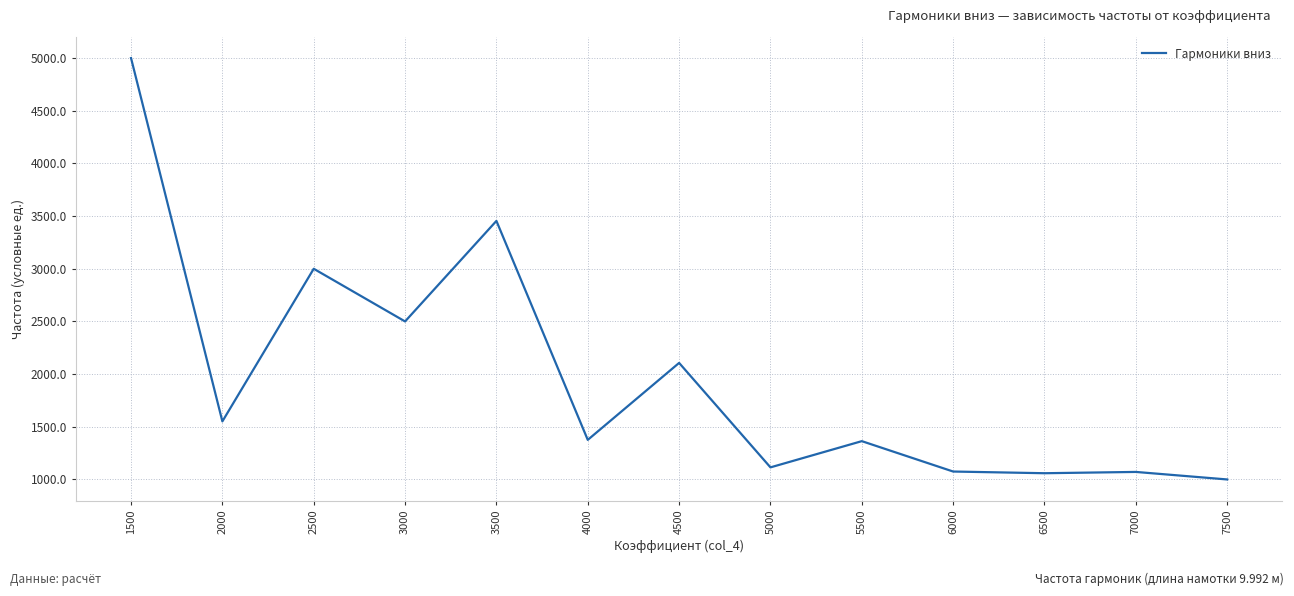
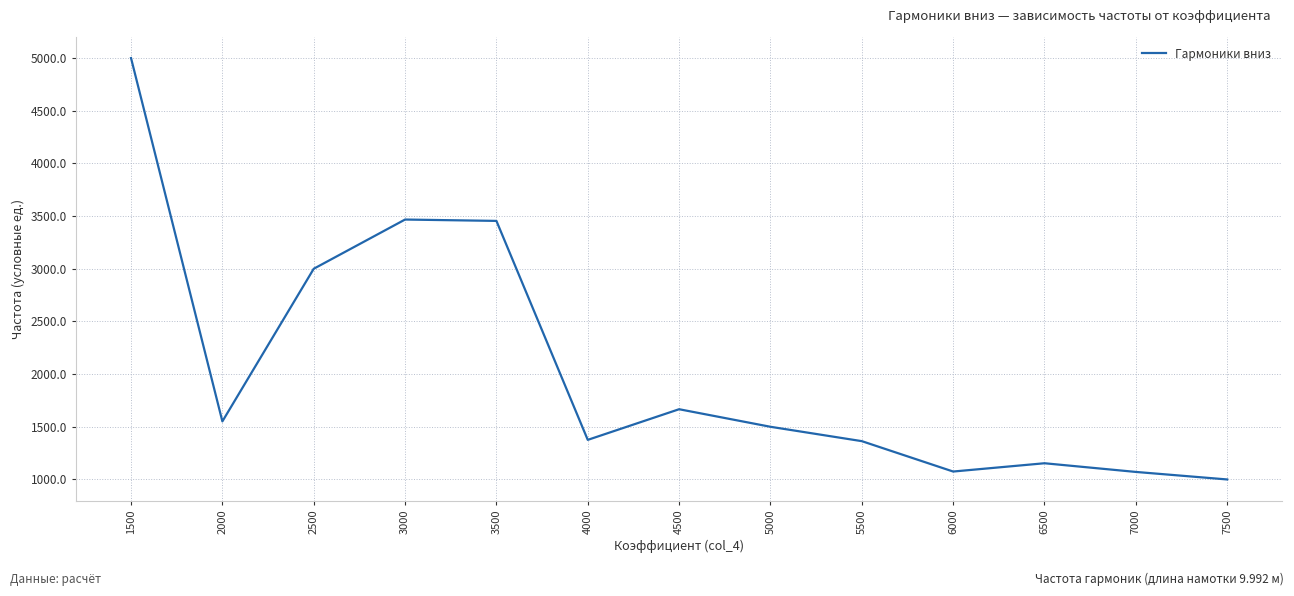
  {
    "1500": 5000,
    "2000": 1550,
    "2500": 3000,
-   "3000": 2500,
+   "3000": 3470,
    "3500": 3450,
    "4000": 1380,
-   "4500": 2110,
-   "5000": 1110,
+   "4500": 1670,
+   "5000": 1500,
    "5500": 1360,
    "6000": 1080,
-   "6500": 1060,
+   "6500": 1150,
    "7000": 1070,
    "7500": 1000
  }
